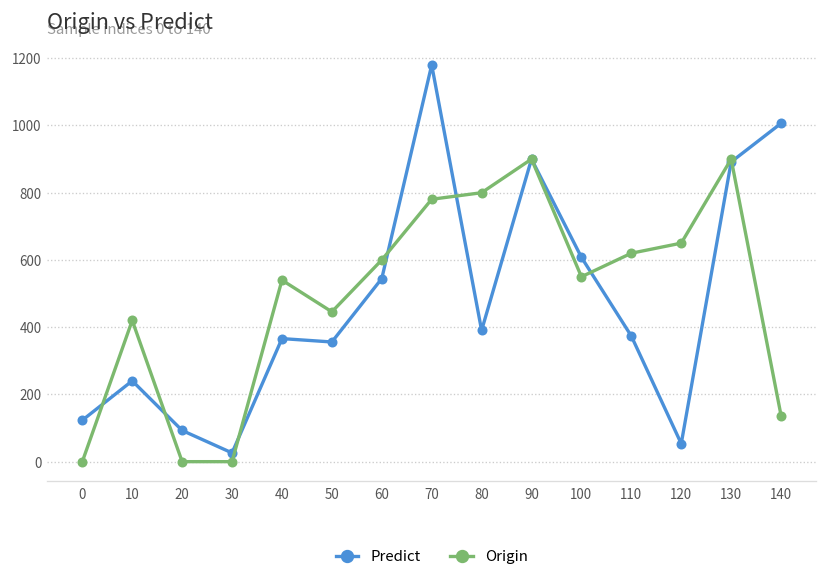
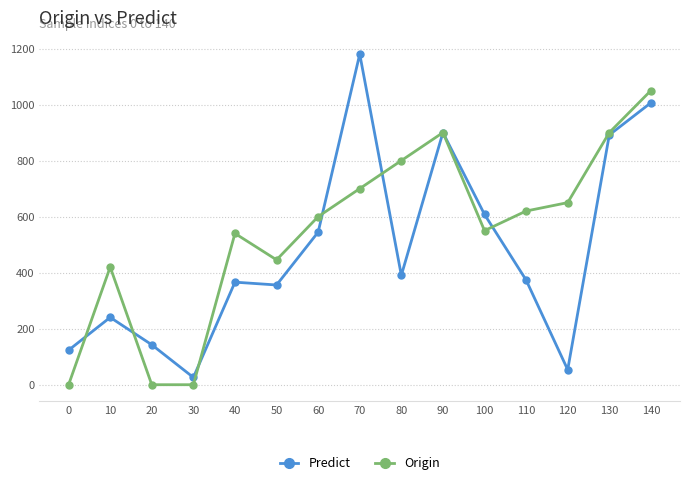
  {
    "Predict": {
      "0": 120,
      "10": 240,
-     "20": 90,
+     "20": 140,
      "30": 30,
      "40": 370,
      "50": 360,
      "60": 540,
      "70": 1180,
      "80": 390,
      "100": 610,
      "110": 370,
      "120": 50,
      "140": 1010
    },
    "Origin": {
      "0": 0,
      "10": 420,
      "20": 0,
      "30": 0,
      "40": 540,
      "50": 450,
      "60": 600,
-     "70": 780,
+     "70": 700,
      "80": 800,
      "100": 550,
      "110": 620,
      "120": 650,
-     "140": 140
+     "140": 1050
    }
  }
